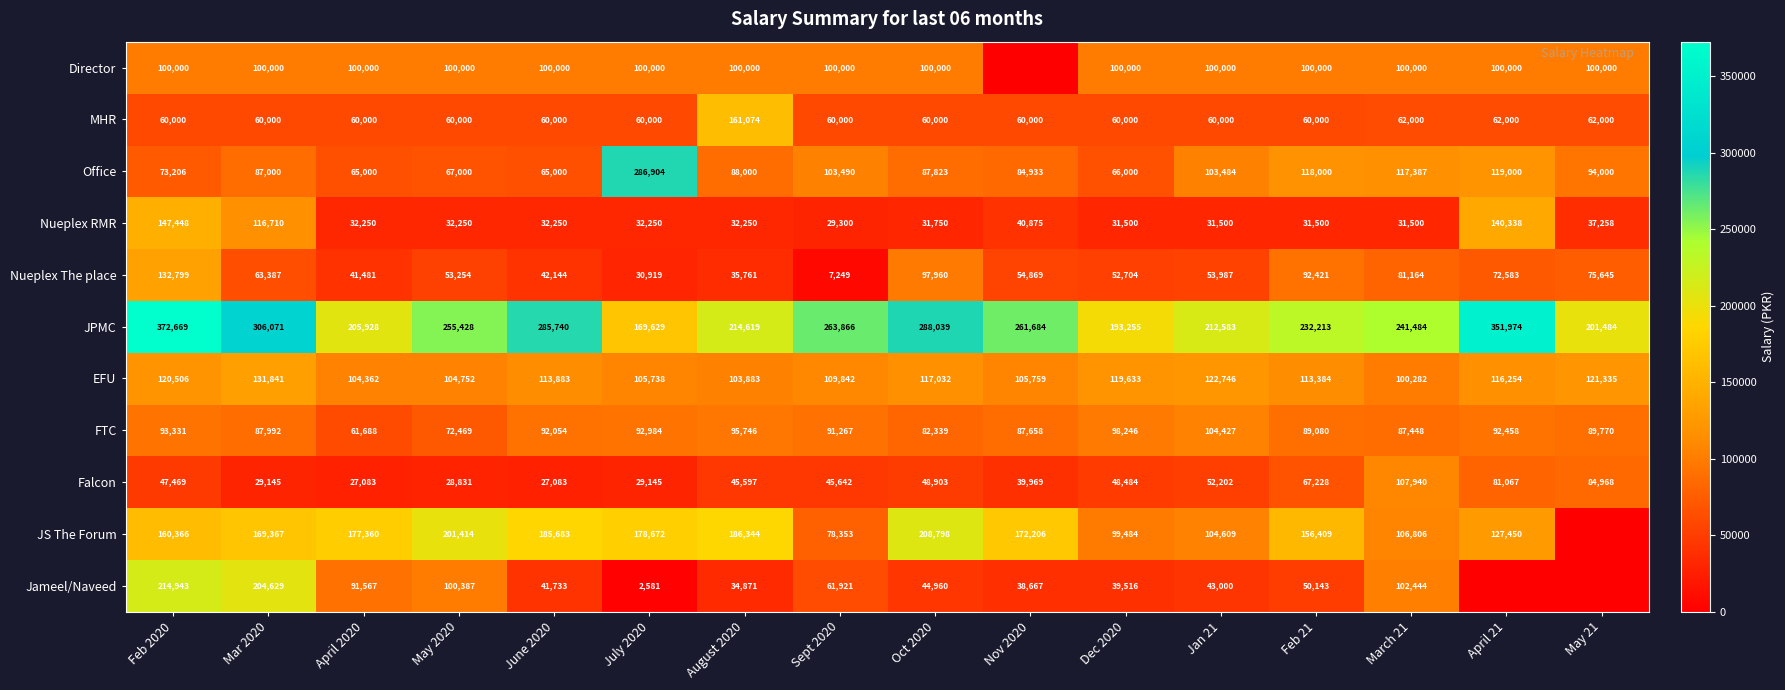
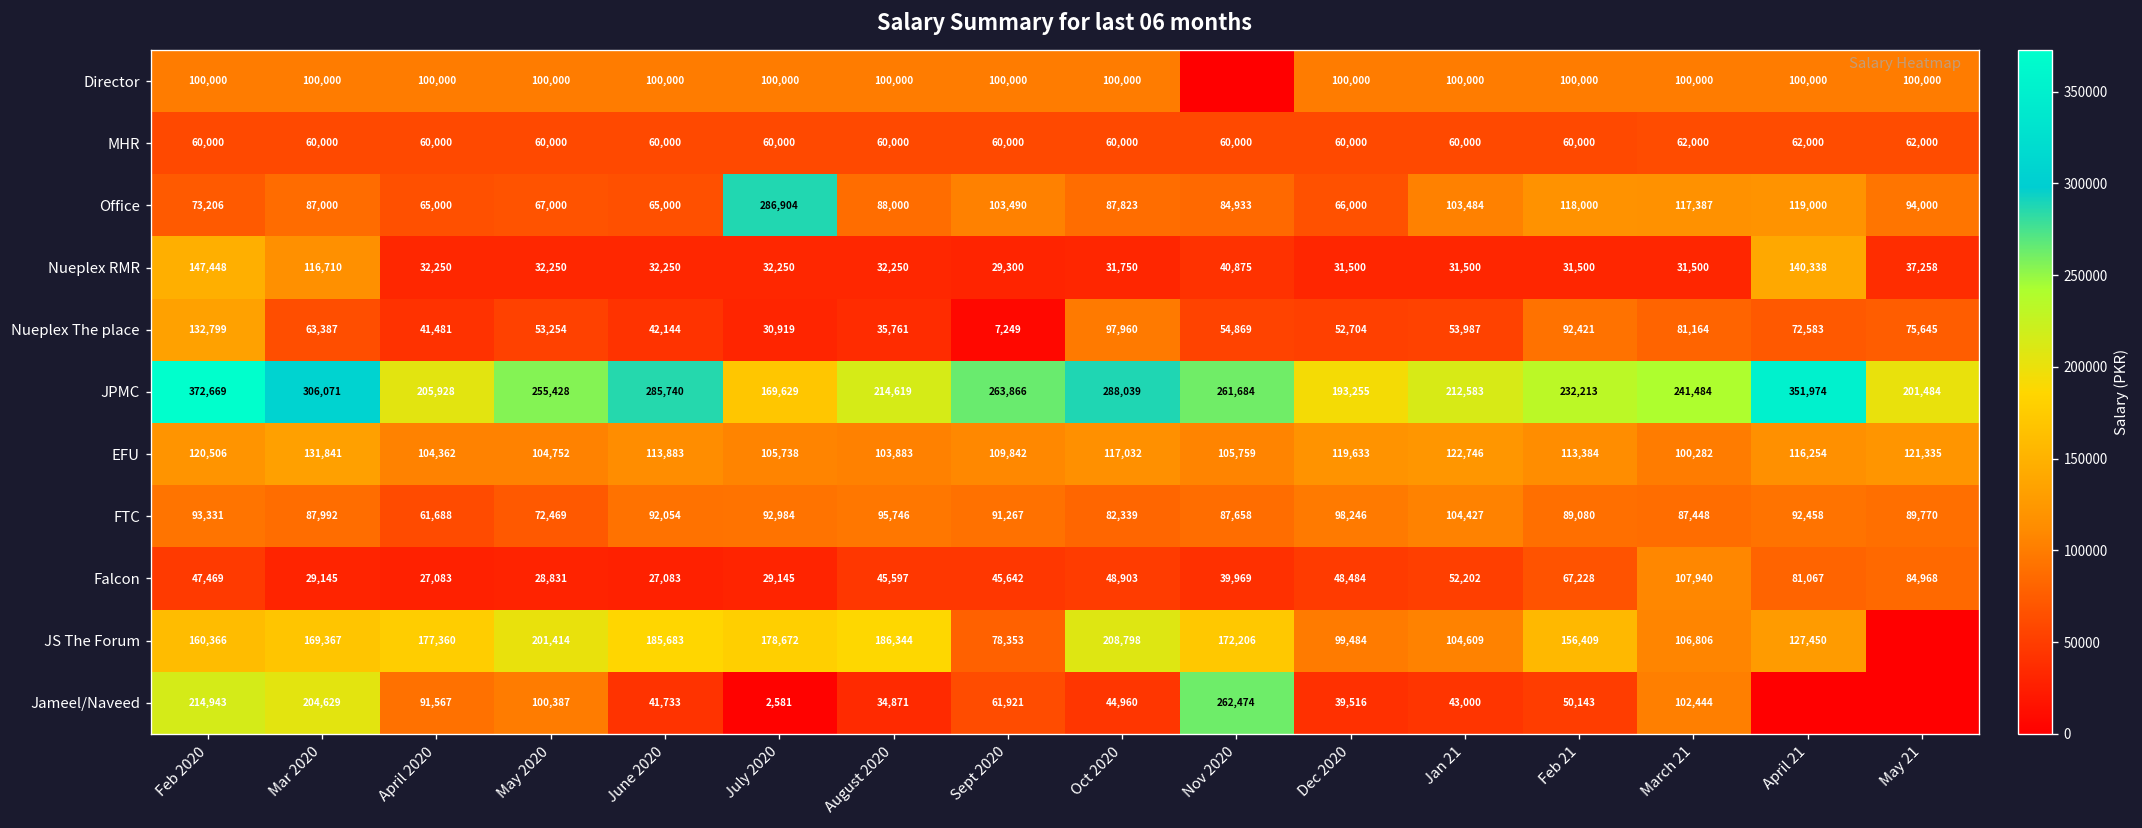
  {
    "Director": {
      "Feb 2020": "100,000",
      "Mar 2020": "100,000",
      "April 2020": "100,000",
      "May 2020": "100,000",
      "June 2020": "100,000",
      "July 2020": "100,000",
      "August 2020": "100,000",
      "Sept 2020": "100,000",
      "Oct 2020": "100,000",
      "Dec 2020": "100,000",
      "Jan 21": "100,000",
      "Feb 21": "100,000",
      "March 21": "100,000",
      "April 21": "100,000"
    },
    "MHR": {
      "Feb 2020": "60,000",
      "Mar 2020": "60,000",
      "April 2020": "60,000",
      "May 2020": "60,000",
      "June 2020": "60,000",
      "July 2020": "60,000",
-     "August 2020": "161,074",
+     "August 2020": "60,000",
      "Sept 2020": "60,000",
      "Oct 2020": "60,000",
      "Nov 2020": "60,000",
      "Dec 2020": "60,000",
      "Jan 21": "60,000",
      "Feb 21": "60,000",
      "March 21": "62,000",
      "April 21": "62,000",
      "May 21": "62,000"
    },
    "Office": {
      "Feb 2020": "73,206",
      "Mar 2020": "87,000",
      "April 2020": "65,000",
      "May 2020": "67,000",
      "June 2020": "65,000",
      "July 2020": "286,904",
      "August 2020": "88,000",
      "Sept 2020": "103,490",
      "Oct 2020": "87,823",
      "Nov 2020": "84,933",
      "Dec 2020": "66,000",
      "Jan 21": "103,484",
      "Feb 21": "118,000",
      "March 21": "117,387",
      "April 21": "119,000",
      "May 21": "94,000"
    },
    "Nueplex RMR": {
      "Feb 2020": "147,448",
      "Mar 2020": "116,710",
      "April 2020": "32,250",
      "May 2020": "32,250",
      "June 2020": "32,250",
      "July 2020": "32,250",
      "August 2020": "32,250",
      "Sept 2020": "29,300",
      "Oct 2020": "31,750",
      "Nov 2020": "40,875",
      "Dec 2020": "31,500",
      "Jan 21": "31,500",
      "Feb 21": "31,500",
      "March 21": "31,500",
      "April 21": "140,338",
      "May 21": "37,258"
    },
    "Nueplex The place": {
      "Feb 2020": "132,799",
      "Mar 2020": "63,387",
      "April 2020": "41,481",
      "May 2020": "53,254",
      "June 2020": "42,144",
      "July 2020": "30,919",
      "August 2020": "35,761",
      "Sept 2020": "7,249",
      "Oct 2020": "97,960",
      "Nov 2020": "54,869",
      "Dec 2020": "52,704",
      "Jan 21": "53,987",
      "Feb 21": "92,421",
      "March 21": "81,164",
      "April 21": "72,583",
      "May 21": "75,645"
    },
    "JPMC": {
      "Feb 2020": "372,669",
      "Mar 2020": "306,071",
      "April 2020": "205,928",
      "May 2020": "255,428",
      "June 2020": "285,740",
      "July 2020": "169,629",
      "August 2020": "214,619",
      "Sept 2020": "263,866",
      "Oct 2020": "288,039",
      "Nov 2020": "261,684",
      "Dec 2020": "193,255",
      "Jan 21": "212,583",
      "Feb 21": "232,213",
      "March 21": "241,484",
      "April 21": "351,974",
      "May 21": "201,484"
    },
    "EFU": {
      "Feb 2020": "120,506",
      "Mar 2020": "131,841",
      "April 2020": "104,362",
      "May 2020": "104,752",
      "June 2020": "113,883",
      "July 2020": "105,738",
      "August 2020": "103,883",
      "Sept 2020": "109,842",
      "Oct 2020": "117,032",
      "Nov 2020": "105,759",
      "Dec 2020": "119,633",
      "Jan 21": "122,746",
      "Feb 21": "113,384",
      "March 21": "100,282",
      "April 21": "116,254",
      "May 21": "121,335"
    },
    "FTC": {
      "Feb 2020": "93,331",
      "Mar 2020": "87,992",
      "April 2020": "61,688",
      "May 2020": "72,469",
      "June 2020": "92,054",
      "July 2020": "92,984",
      "August 2020": "95,746",
      "Sept 2020": "91,267",
      "Oct 2020": "82,339",
      "Nov 2020": "87,658",
      "Dec 2020": "98,246",
      "Jan 21": "104,427",
      "Feb 21": "89,080",
      "March 21": "87,448",
      "April 21": "92,458",
      "May 21": "89,770"
    },
    "Falcon": {
      "Feb 2020": "47,469",
      "Mar 2020": "29,145",
      "April 2020": "27,083",
      "May 2020": "28,831",
      "June 2020": "27,083",
      "July 2020": "29,145",
      "August 2020": "45,597",
      "Sept 2020": "45,642",
      "Oct 2020": "48,903",
      "Nov 2020": "39,969",
      "Dec 2020": "48,484",
      "Jan 21": "52,202",
      "Feb 21": "67,228",
      "March 21": "107,940",
      "April 21": "81,067",
      "May 21": "84,968"
    },
    "JS The Forum": {
      "Feb 2020": "160,366",
      "Mar 2020": "169,367",
      "April 2020": "177,360",
      "May 2020": "201,414",
      "June 2020": "185,683",
      "July 2020": "178,672",
      "August 2020": "186,344",
      "Sept 2020": "78,353",
      "Oct 2020": "208,798",
      "Nov 2020": "172,206",
      "Dec 2020": "99,484",
      "Jan 21": "104,609",
      "Feb 21": "156,409",
      "March 21": "106,806",
      "April 21": "127,450"
    },
    "Jameel/Naveed": {
      "Feb 2020": "214,943",
      "Mar 2020": "204,629",
      "April 2020": "91,567",
      "May 2020": "100,387",
      "June 2020": "41,733",
      "July 2020": "2,581",
      "August 2020": "34,871",
      "Sept 2020": "61,921",
      "Oct 2020": "44,960",
-     "Nov 2020": "38,667",
+     "Nov 2020": "262,474",
      "Dec 2020": "39,516",
      "Jan 21": "43,000",
      "Feb 21": "50,143",
      "March 21": "102,444"
    }
  }
